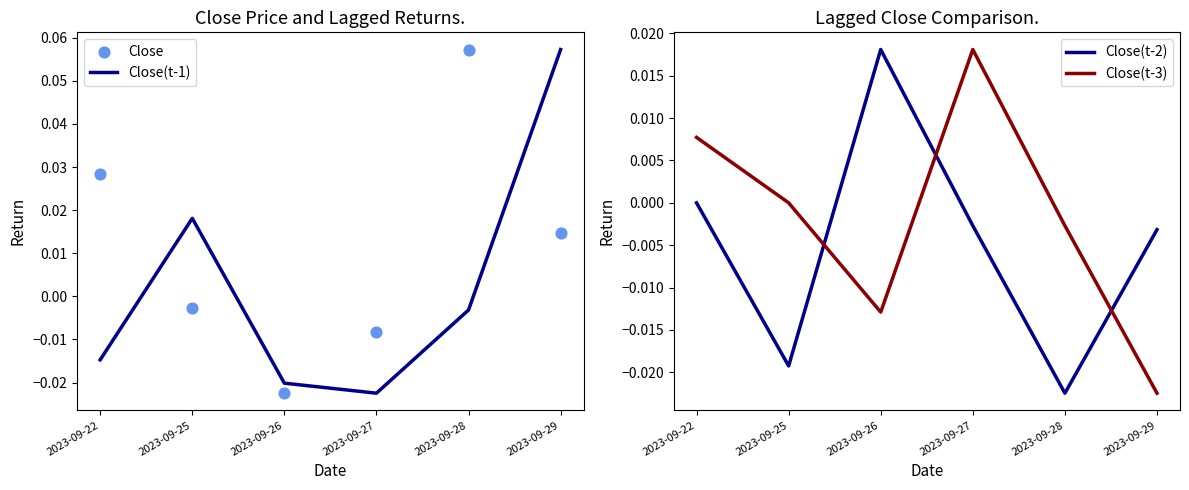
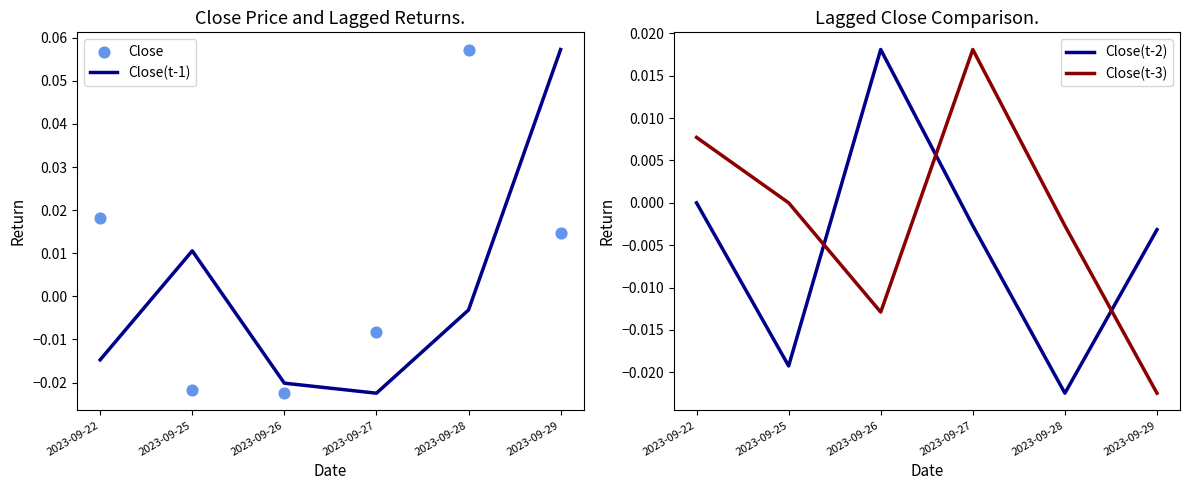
  {
    "Close Price and Lagged Returns.": {
      "Close": {
-       "2023-09-22": 0.028,
-       "2023-09-25": -0.003
+       "2023-09-22": 0.018,
+       "2023-09-25": -0.022
      },
      "Close(t-1)": {
        "2023-09-22": -0.015,
-       "2023-09-25": 0.018,
+       "2023-09-25": 0.011,
        "2023-09-26": -0.020,
        "2023-09-27": -0.022,
        "2023-09-28": -0.003,
        "2023-09-29": 0.057
      }
    },
    "Lagged Close Comparison.": {
      "Close(t-2)": {
        "2023-09-22": 0.000,
        "2023-09-25": -0.019,
        "2023-09-26": 0.018,
        "2023-09-27": -0.003,
        "2023-09-28": -0.022,
        "2023-09-29": -0.003
      },
      "Close(t-3)": {
        "2023-09-22": 0.008,
        "2023-09-25": 0.000,
        "2023-09-26": -0.013,
        "2023-09-27": 0.018,
        "2023-09-28": -0.003,
        "2023-09-29": -0.022
      }
    }
  }
